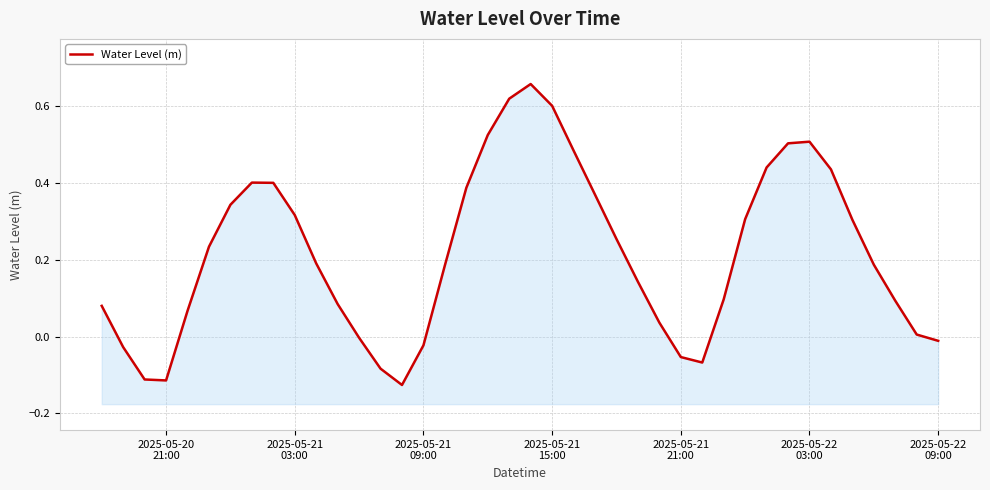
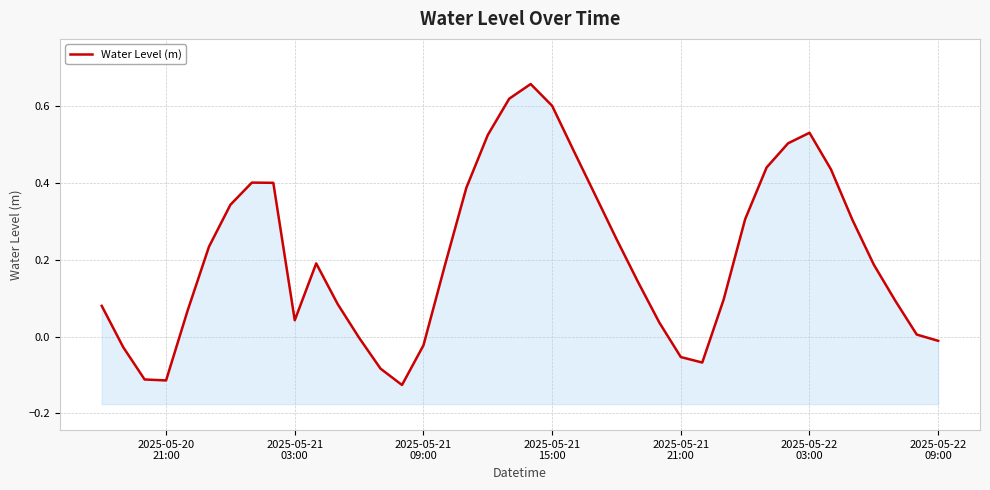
  {
    "2025-05-20 21:00": -0.11,
-   "2025-05-21 03:00": 0.32,
+   "2025-05-21 03:00": 0.04,
    "2025-05-21 09:00": -0.02,
    "2025-05-21 15:00": 0.60,
    "2025-05-21 21:00": -0.05,
-   "2025-05-22 03:00": 0.51,
+   "2025-05-22 03:00": 0.53,
    "2025-05-22 09:00": -0.01
  }
